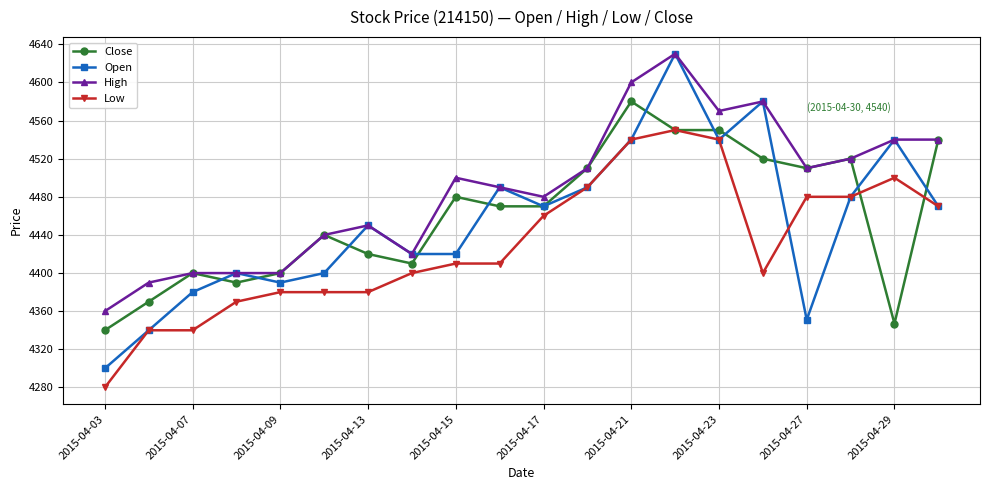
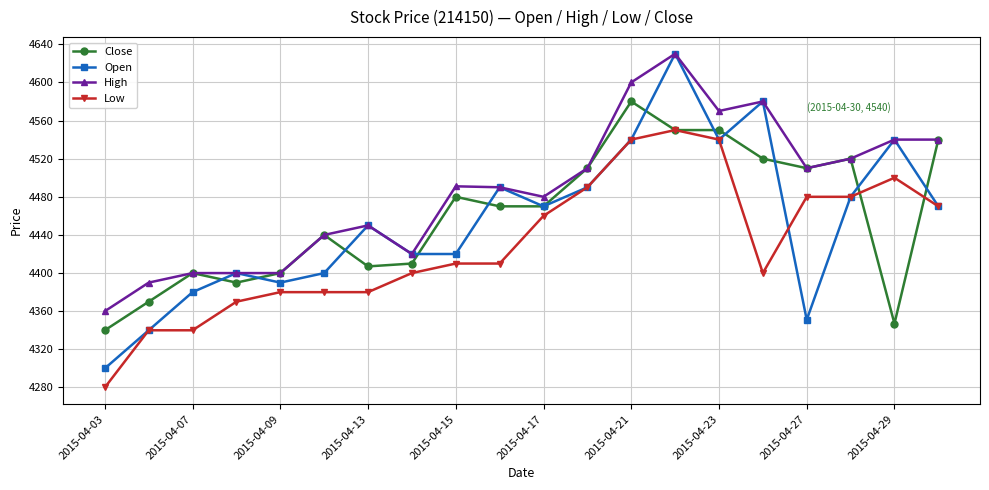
  {
    "Close": {
      "2015-04-03": 4340,
-     "2015-04-13": 4420,
+     "2015-04-13": 4410,
      "2015-04-15": 4480,
      "2015-04-21": 4580,
      "2015-04-23": 4550,
      "2015-04-29": 4350
    },
    "Open": {
      "2015-04-03": 4300,
      "2015-04-07": 4380,
      "2015-04-09": 4390,
      "2015-04-15": 4420,
      "2015-04-27": 4350
    },
    "High": {
      "2015-04-03": 4360,
-     "2015-04-15": 4500,
+     "2015-04-15": 4490,
      "2015-04-17": 4480,
      "2015-04-21": 4600,
      "2015-04-23": 4570
    },
    "Low": {
      "2015-04-03": 4280,
      "2015-04-07": 4340,
      "2015-04-09": 4380,
      "2015-04-13": 4380,
      "2015-04-15": 4410,
      "2015-04-17": 4460,
      "2015-04-27": 4480,
      "2015-04-29": 4500
    }
  }
